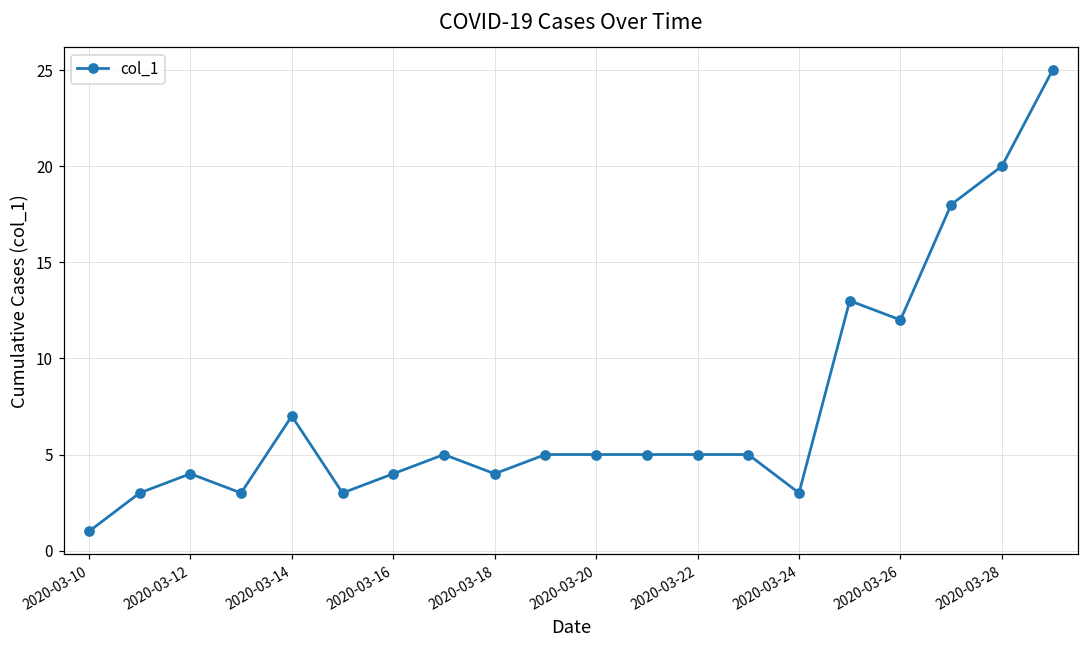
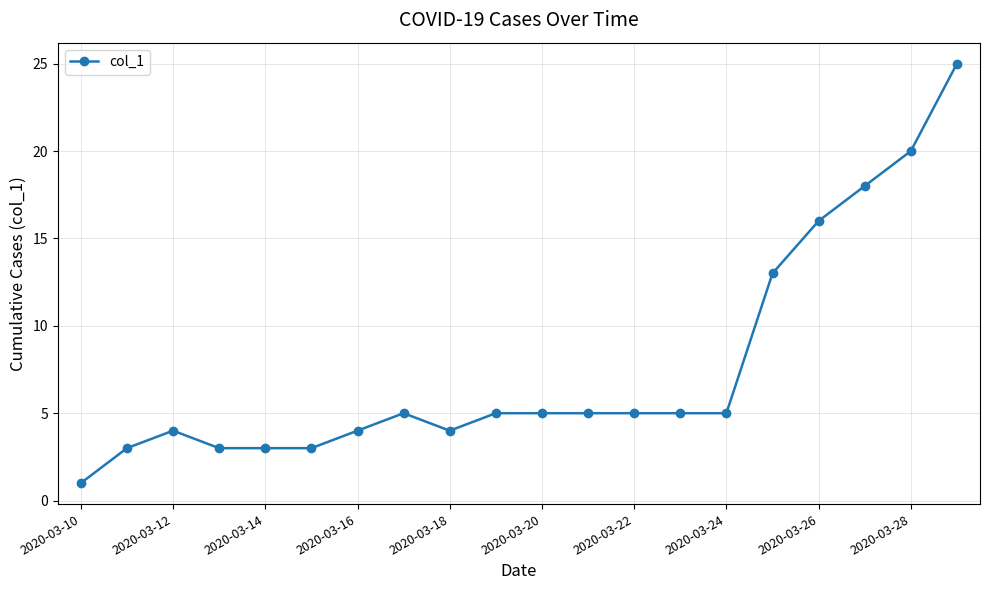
  {
    "2020-03-10": 1,
    "2020-03-12": 4,
-   "2020-03-14": 7,
+   "2020-03-14": 3,
    "2020-03-16": 4,
    "2020-03-18": 4,
    "2020-03-20": 5,
    "2020-03-22": 5,
-   "2020-03-24": 3,
-   "2020-03-26": 12,
+   "2020-03-24": 5,
+   "2020-03-26": 16,
    "2020-03-28": 20
  }
